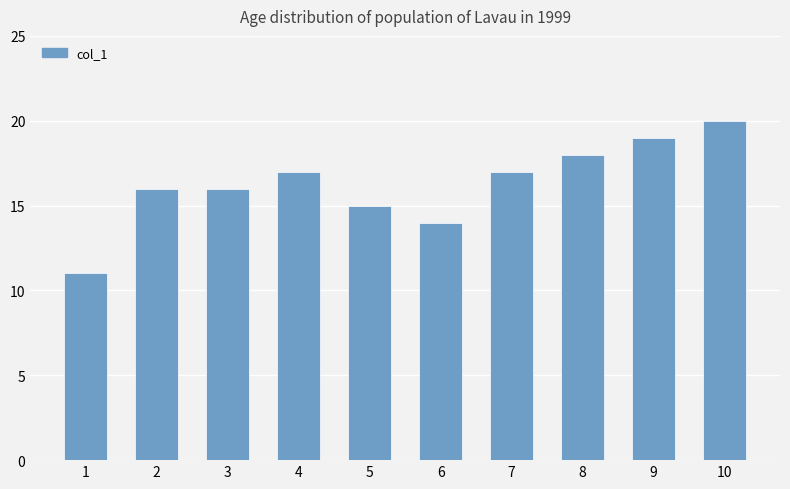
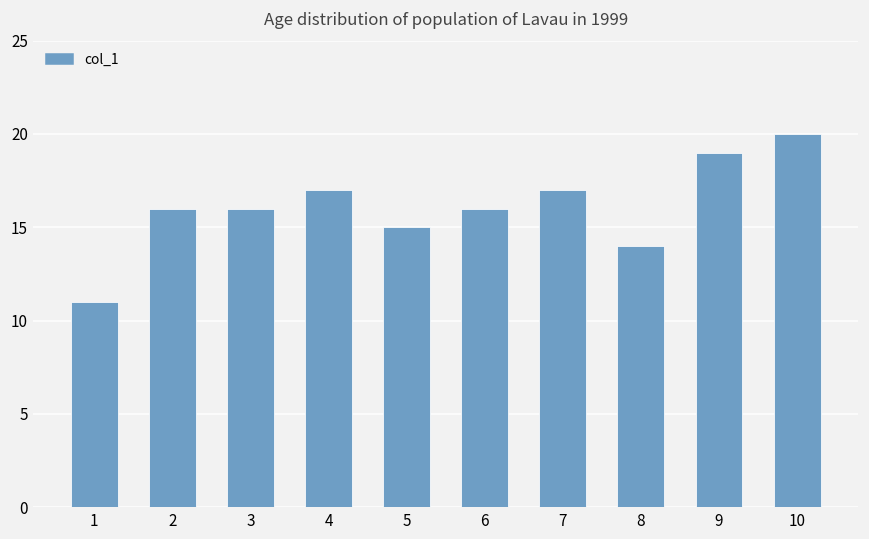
  {
    "1": 11,
    "2": 16,
    "3": 16,
    "4": 17,
    "5": 15,
-   "6": 14,
+   "6": 16,
    "7": 17,
-   "8": 18,
+   "8": 14,
    "9": 19,
    "10": 20
  }
